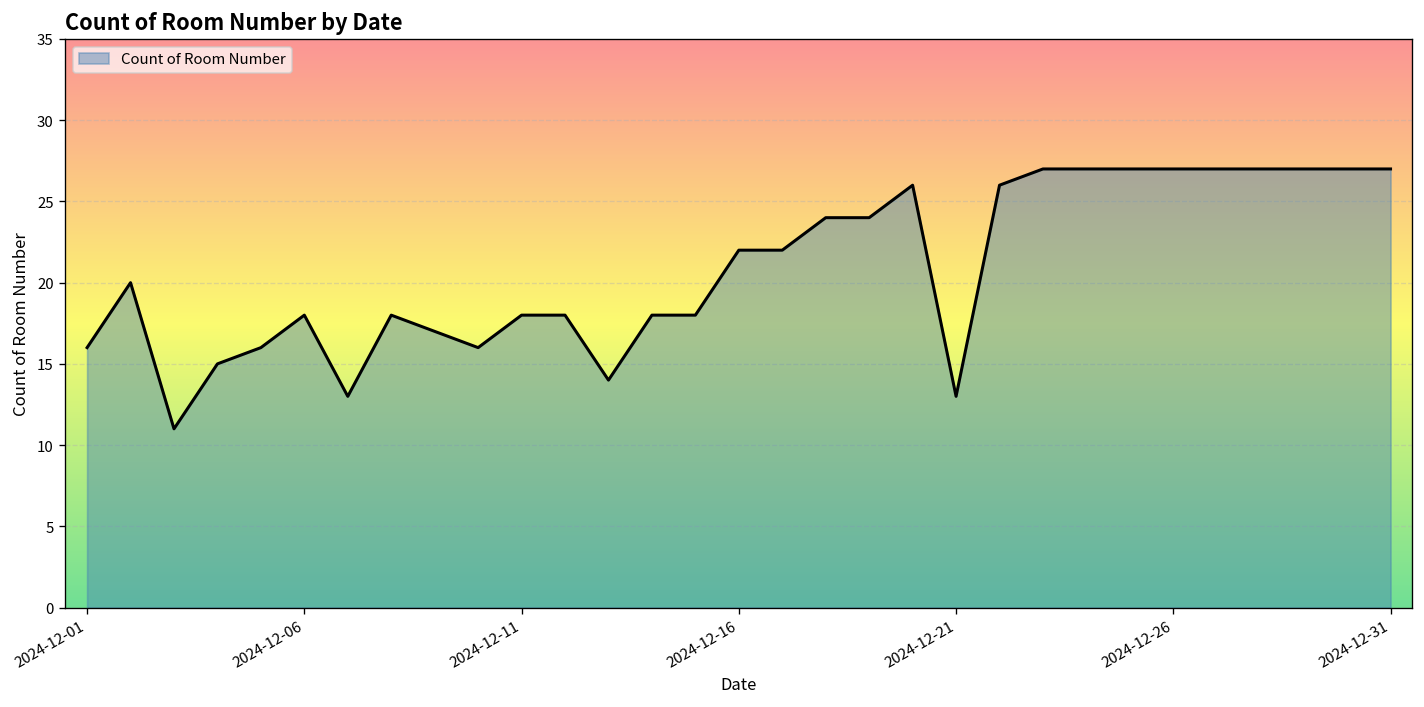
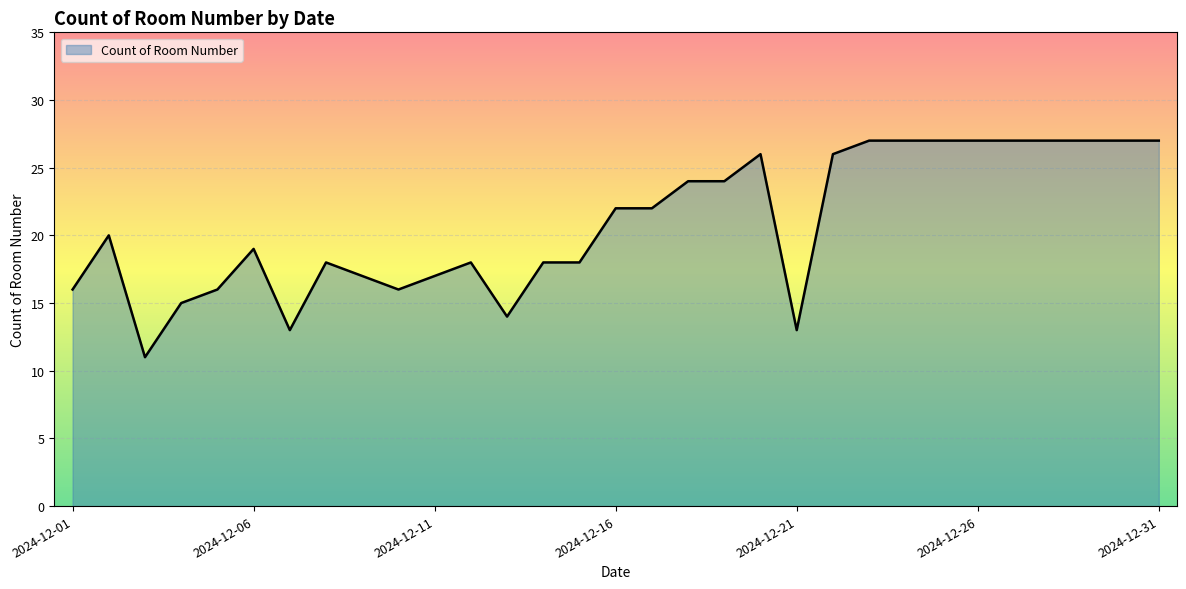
  {
    "2024-12-01": 16,
-   "2024-12-06": 18,
-   "2024-12-11": 18,
+   "2024-12-06": 19,
+   "2024-12-11": 17,
    "2024-12-16": 22,
    "2024-12-21": 13,
    "2024-12-26": 27,
    "2024-12-31": 27
  }
